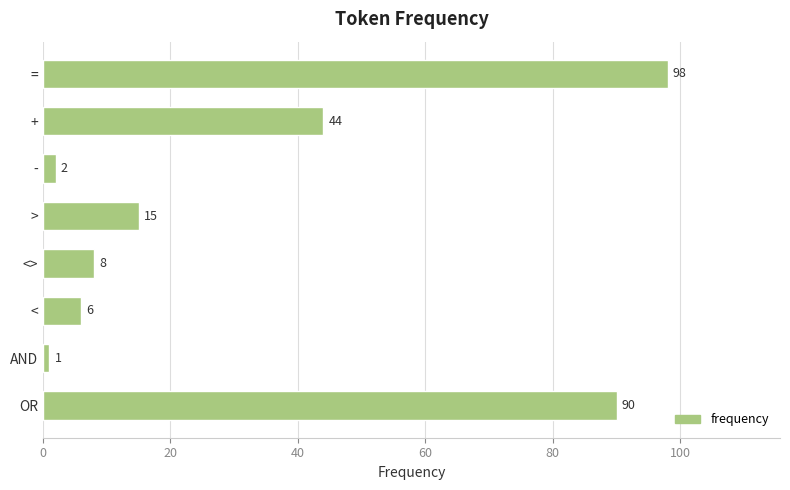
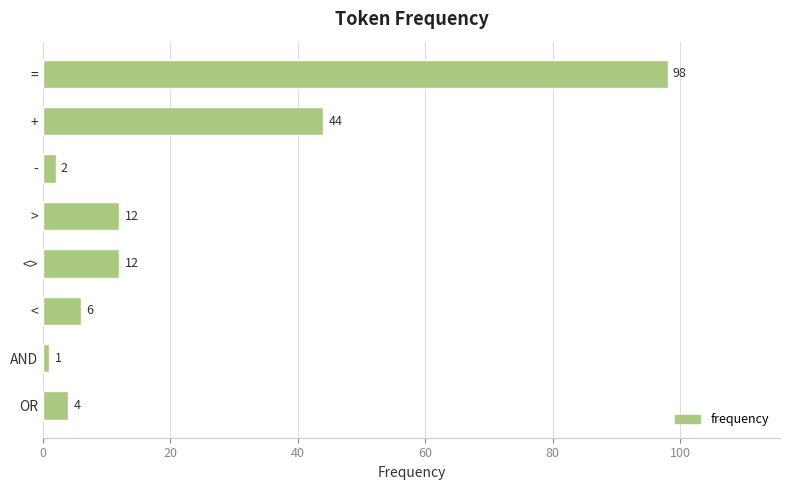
  {
    "=": 98,
    "+": 44,
    "-": 2,
-   ">": 15,
-   "<>": 8,
+   ">": 12,
+   "<>": 12,
    "<": 6,
    "AND": 1,
-   "OR": 90
+   "OR": 4
  }
